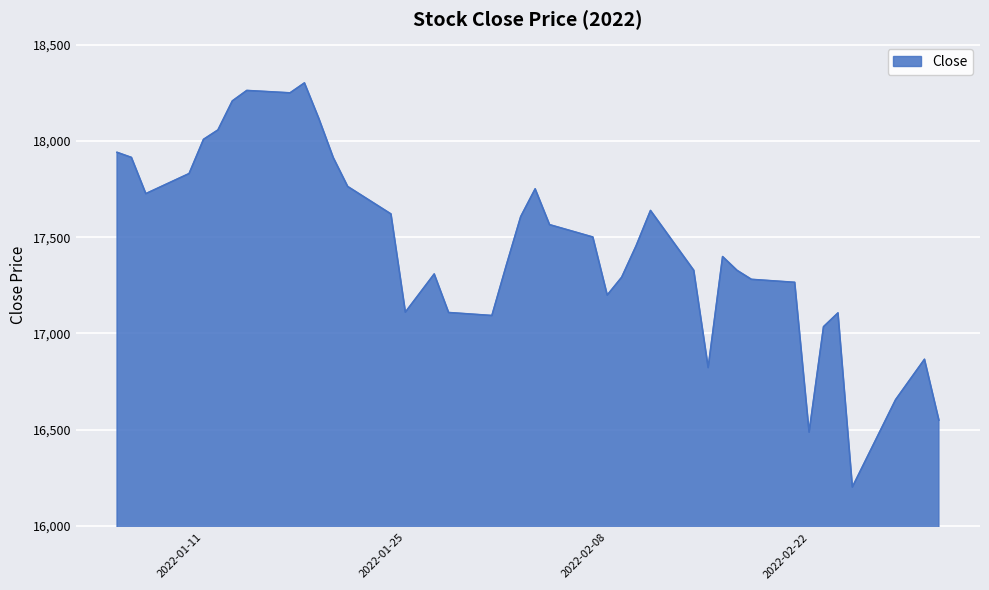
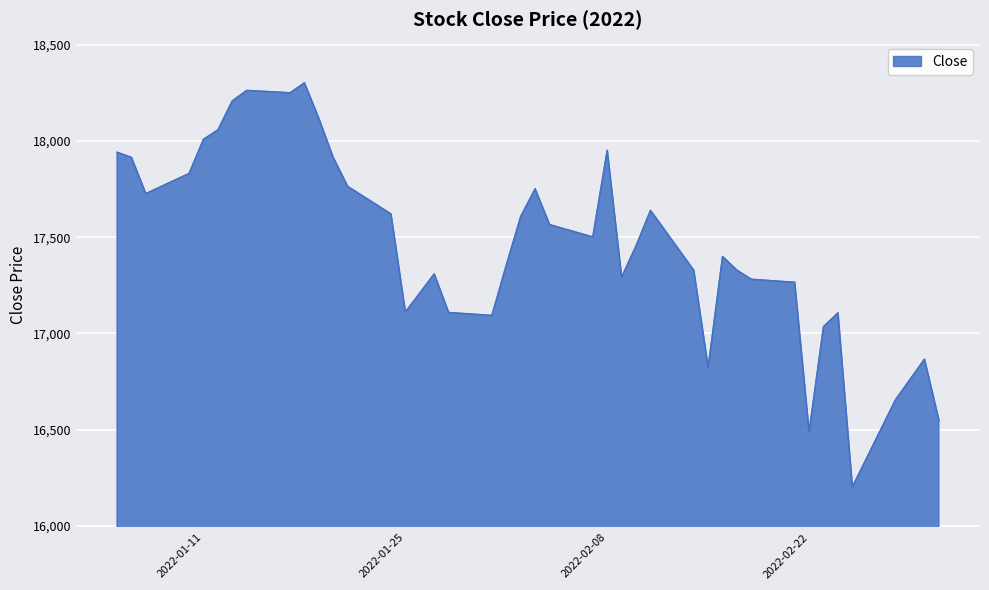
  {
    "2022-01-11": "18,010",
    "2022-01-25": "17,110",
-   "2022-02-08": "17,200",
+   "2022-02-08": "17,950",
    "2022-02-22": "16,490"
  }
